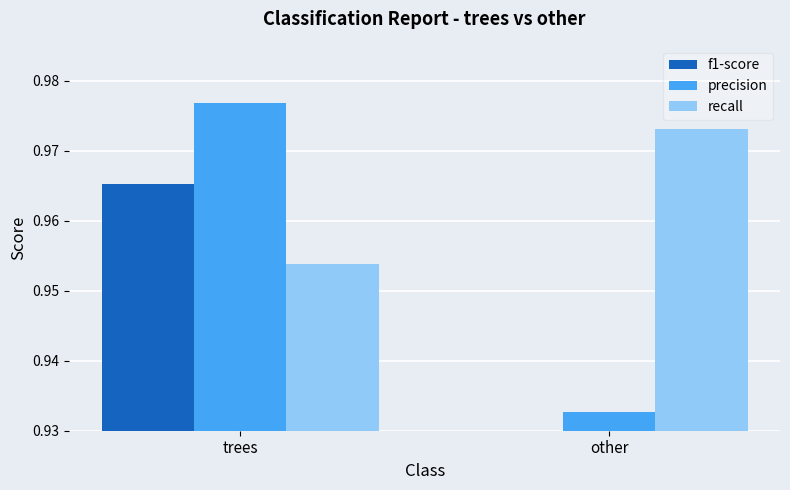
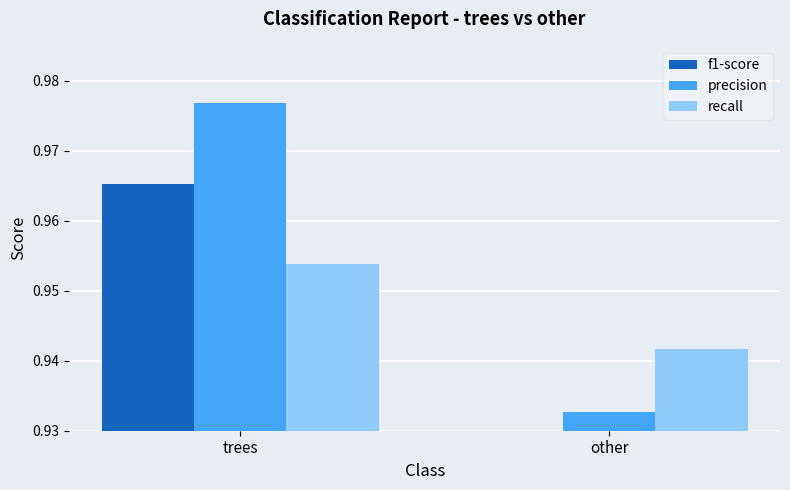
  {
    "f1-score": {
      "trees": 0.965
    },
    "precision": {
      "trees": 0.977,
      "other": 0.933
    },
    "recall": {
      "trees": 0.954,
-     "other": 0.973
+     "other": 0.942
    }
  }
